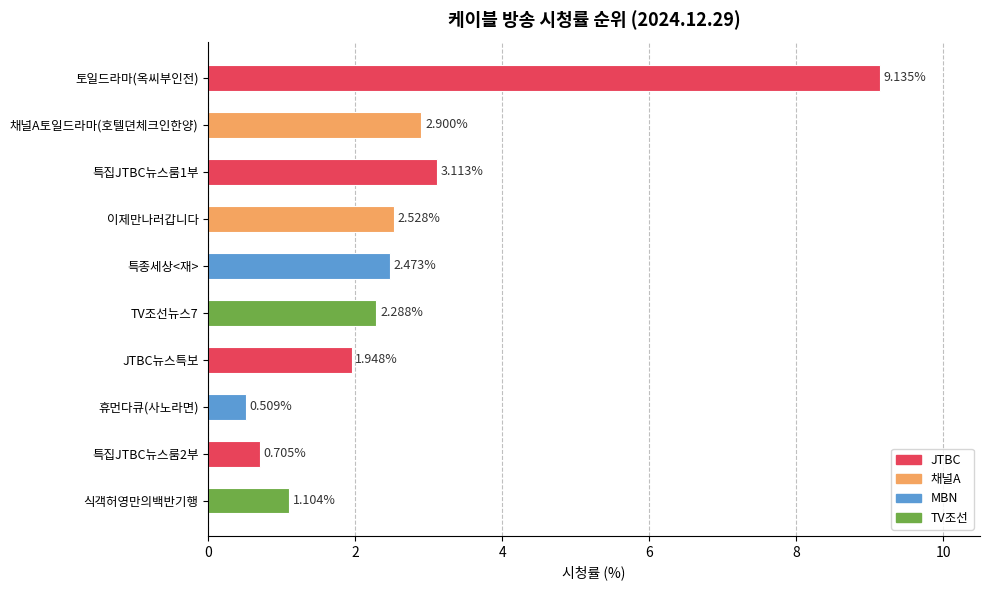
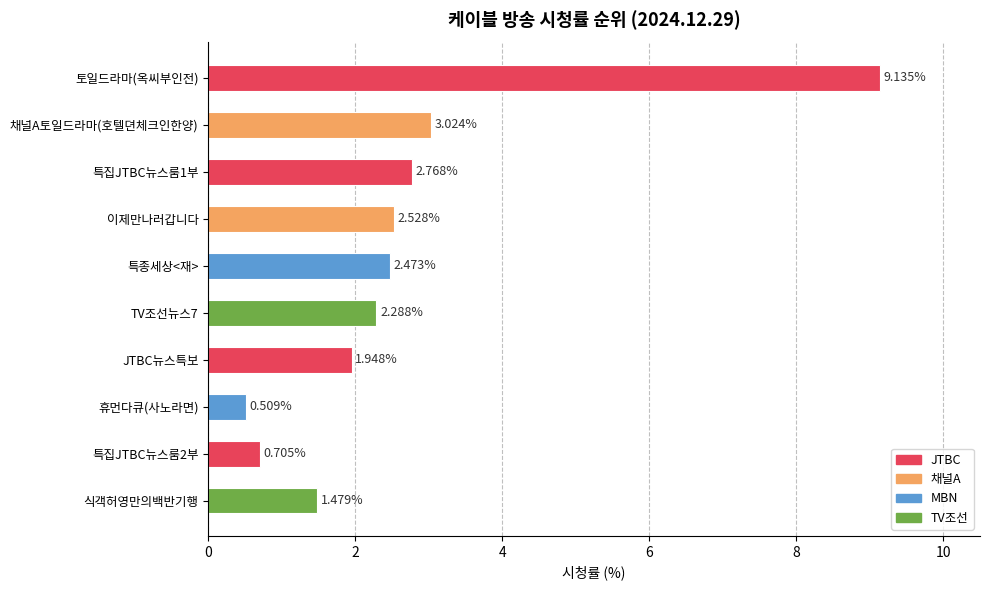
  {
    "토일드라마(옥씨부인전)": "9.135%",
-   "채널A토일드라마(호텔뎐체크인한양)": "2.900%",
-   "특집JTBC뉴스룸1부": "3.113%",
+   "채널A토일드라마(호텔뎐체크인한양)": "3.024%",
+   "특집JTBC뉴스룸1부": "2.768%",
    "이제만나러갑니다": "2.528%",
    "특종세상<재>": "2.473%",
    "TV조선뉴스7": "2.288%",
    "JTBC뉴스특보": "1.948%",
    "휴먼다큐(사노라면)": "0.509%",
    "특집JTBC뉴스룸2부": "0.705%",
-   "식객허영만의백반기행": "1.104%"
+   "식객허영만의백반기행": "1.479%"
  }
